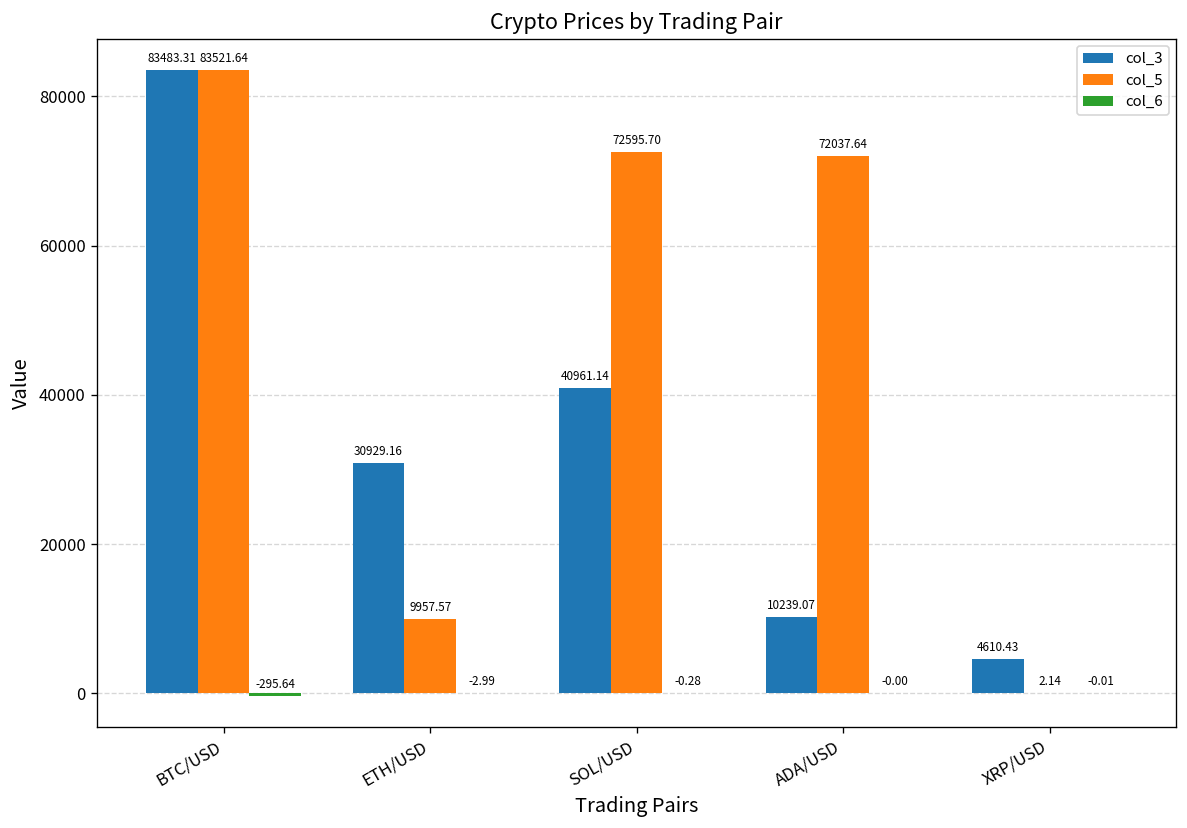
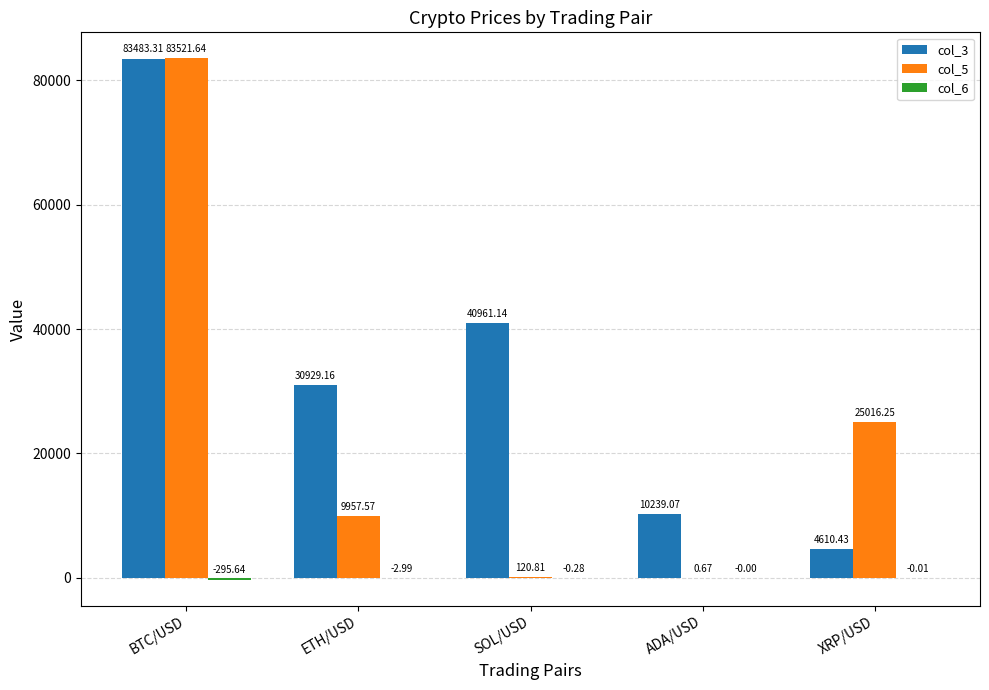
  {
    "col_3": {
      "BTC/USD": 83483.31,
      "ETH/USD": 30929.16,
      "SOL/USD": 40961.14,
      "ADA/USD": 10239.07,
      "XRP/USD": 4610.43
    },
    "col_5": {
      "BTC/USD": 83521.64,
      "ETH/USD": 9957.57,
-     "SOL/USD": 72595.70,
-     "ADA/USD": 72037.64,
-     "XRP/USD": 2.14
+     "SOL/USD": 120.81,
+     "ADA/USD": 0.67,
+     "XRP/USD": 25016.25
    },
    "col_6": {
      "BTC/USD": -295.64,
      "ETH/USD": -2.99,
      "SOL/USD": -0.28,
      "ADA/USD": -0.00,
      "XRP/USD": -0.01
    }
  }
